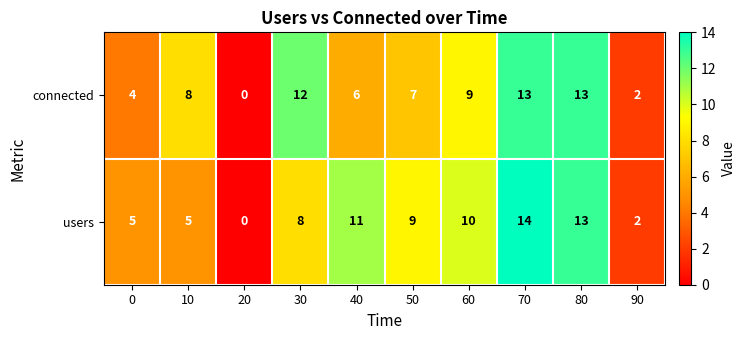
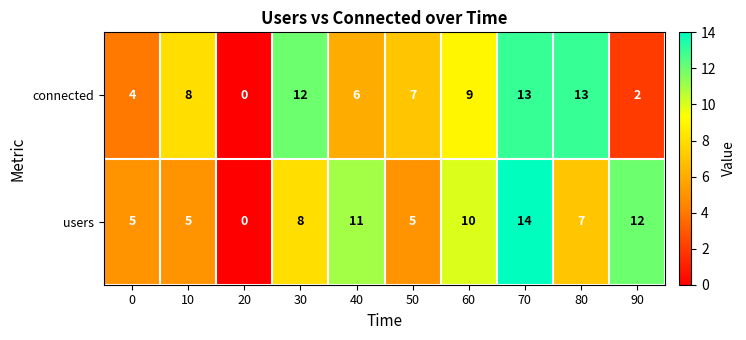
  {
    "connected": {
      "0": 4,
      "10": 8,
      "20": 0,
      "30": 12,
      "40": 6,
      "50": 7,
      "60": 9,
      "70": 13,
      "80": 13,
      "90": 2
    },
    "users": {
      "0": 5,
      "10": 5,
      "20": 0,
      "30": 8,
      "40": 11,
-     "50": 9,
+     "50": 5,
      "60": 10,
      "70": 14,
-     "80": 13,
-     "90": 2
+     "80": 7,
+     "90": 12
    }
  }
